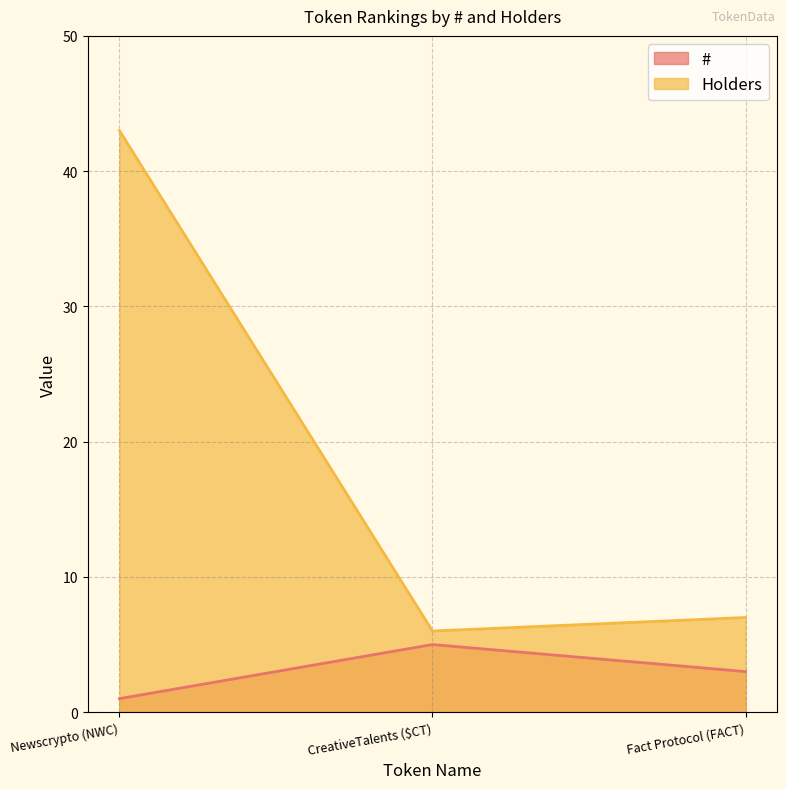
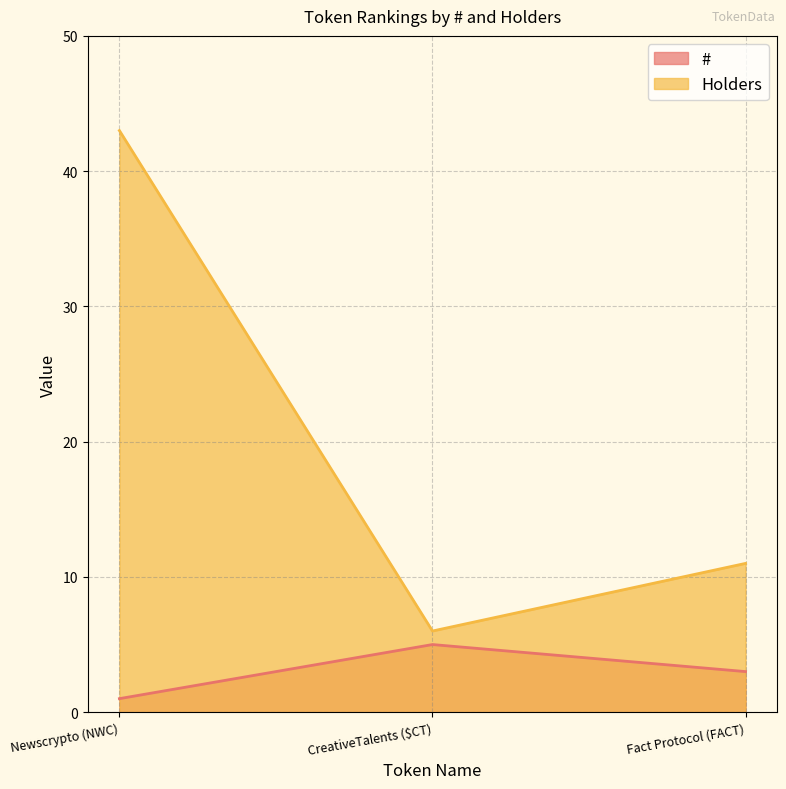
  {
    "#": {
      "Newscrypto (NWC)": 1,
      "CreativeTalents ($CT)": 5,
      "Fact Protocol (FACT)": 3
    },
    "Holders": {
      "Newscrypto (NWC)": 43,
      "CreativeTalents ($CT)": 6,
-     "Fact Protocol (FACT)": 7
+     "Fact Protocol (FACT)": 11
    }
  }
